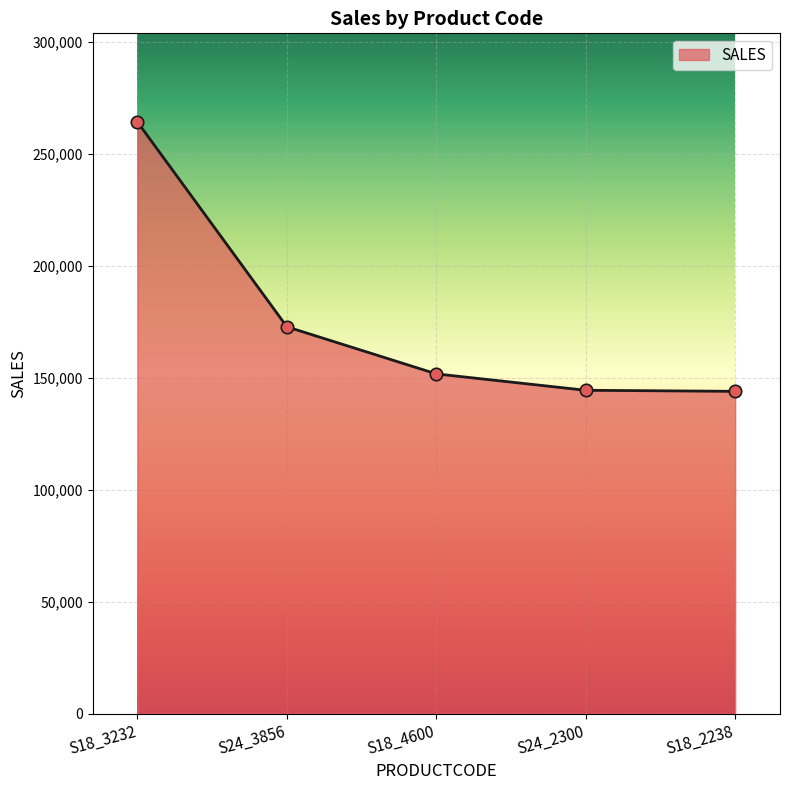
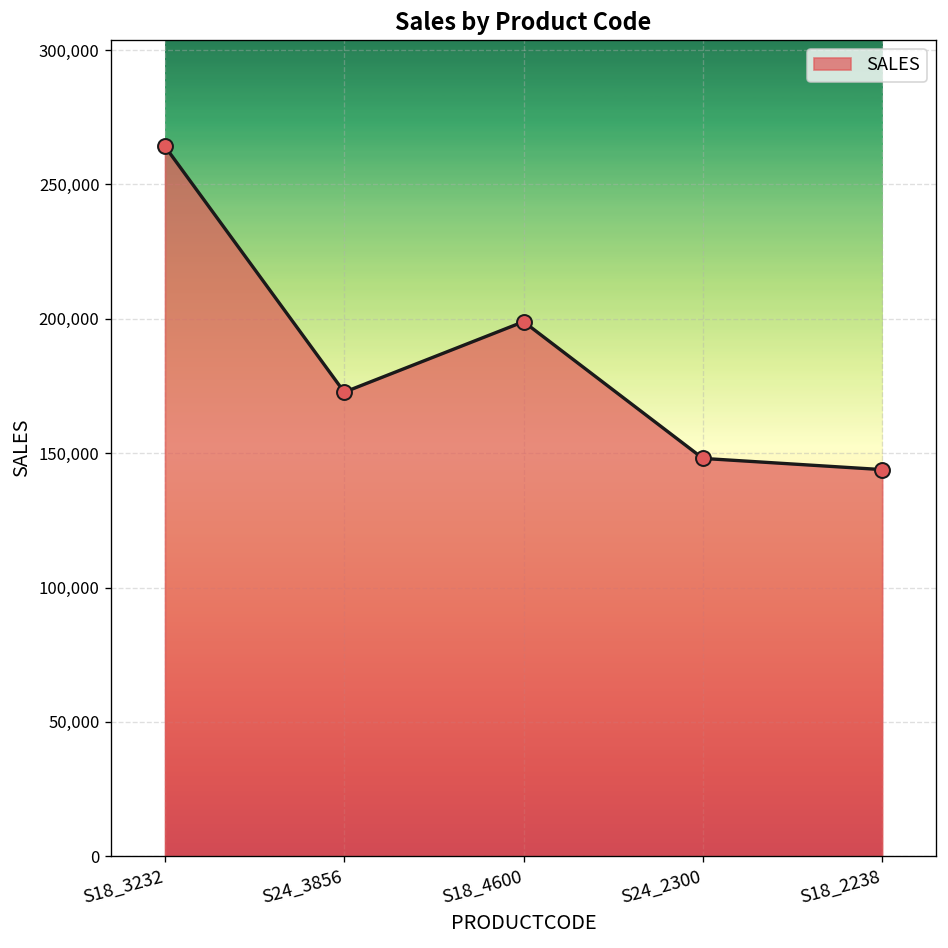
  {
    "S18_3232": "264,000",
    "S24_3856": "173,000",
-   "S18_4600": "152,000",
-   "S24_2300": "144,000",
+   "S18_4600": "199,000",
+   "S24_2300": "148,000",
    "S18_2238": "144,000"
  }
